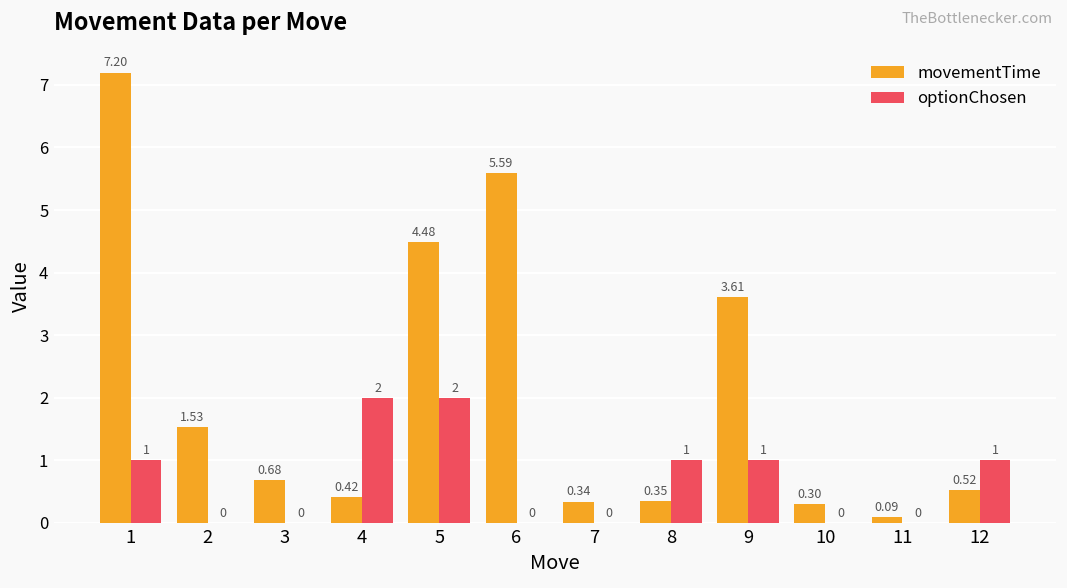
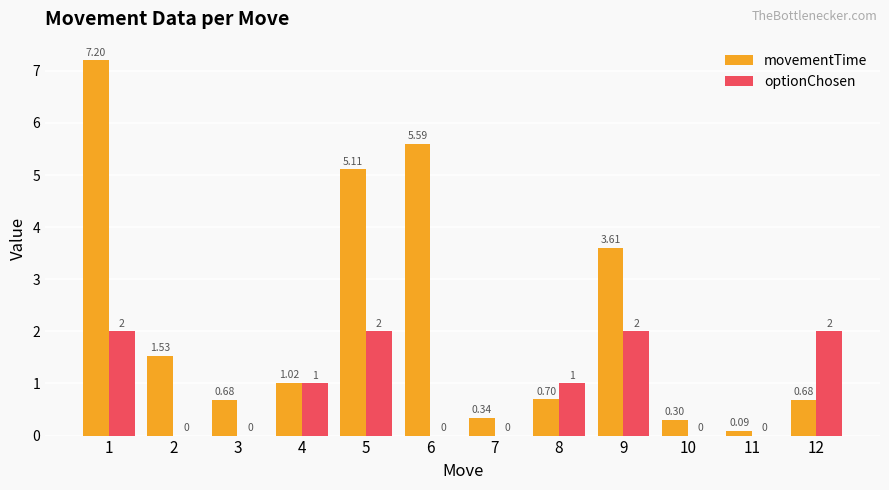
  {
    "movementTime": {
      "1": 7.20,
      "2": 1.53,
      "3": 0.68,
-     "4": 0.42,
-     "5": 4.48,
+     "4": 1.02,
+     "5": 5.11,
      "6": 5.59,
      "7": 0.34,
-     "8": 0.35,
+     "8": 0.70,
      "9": 3.61,
      "10": 0.30,
      "11": 0.09,
-     "12": 0.52
+     "12": 0.68
    },
    "optionChosen": {
-     "1": 1,
+     "1": 2,
      "2": 0,
      "3": 0,
-     "4": 2,
+     "4": 1,
      "5": 2,
      "6": 0,
      "7": 0,
      "8": 1,
-     "9": 1,
+     "9": 2,
      "10": 0,
      "11": 0,
-     "12": 1
+     "12": 2
    }
  }
